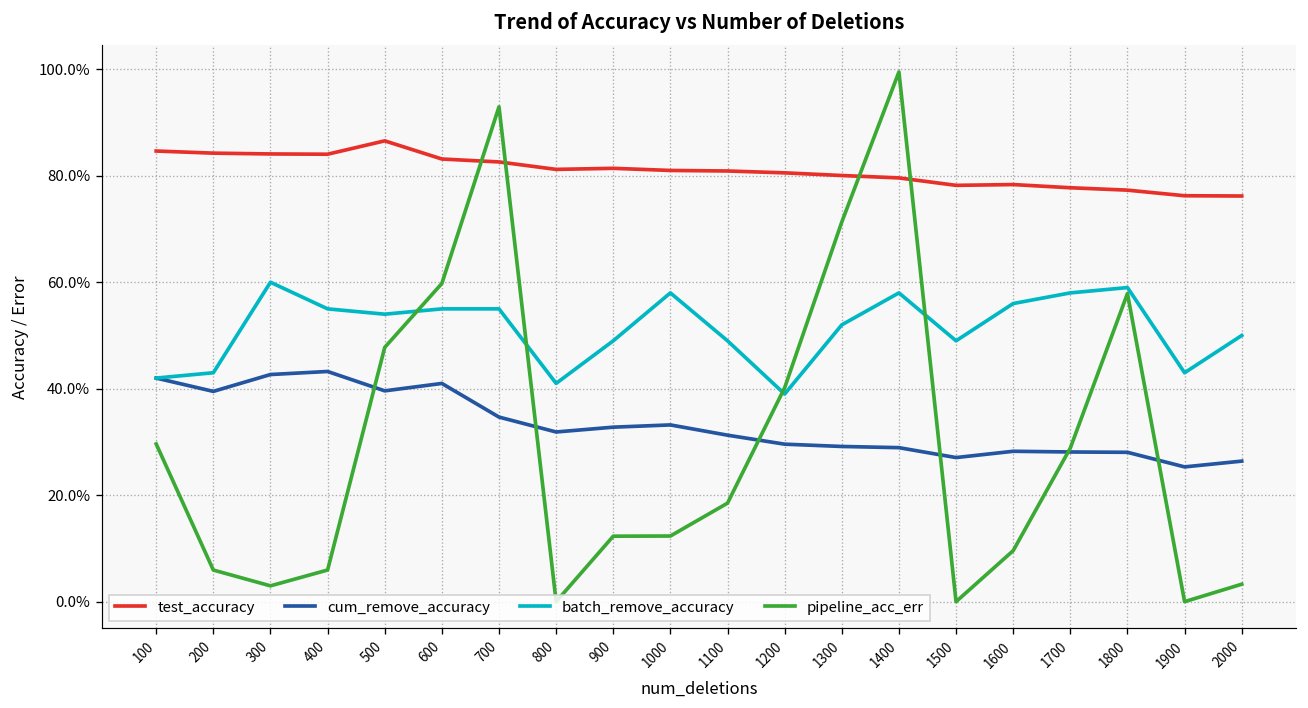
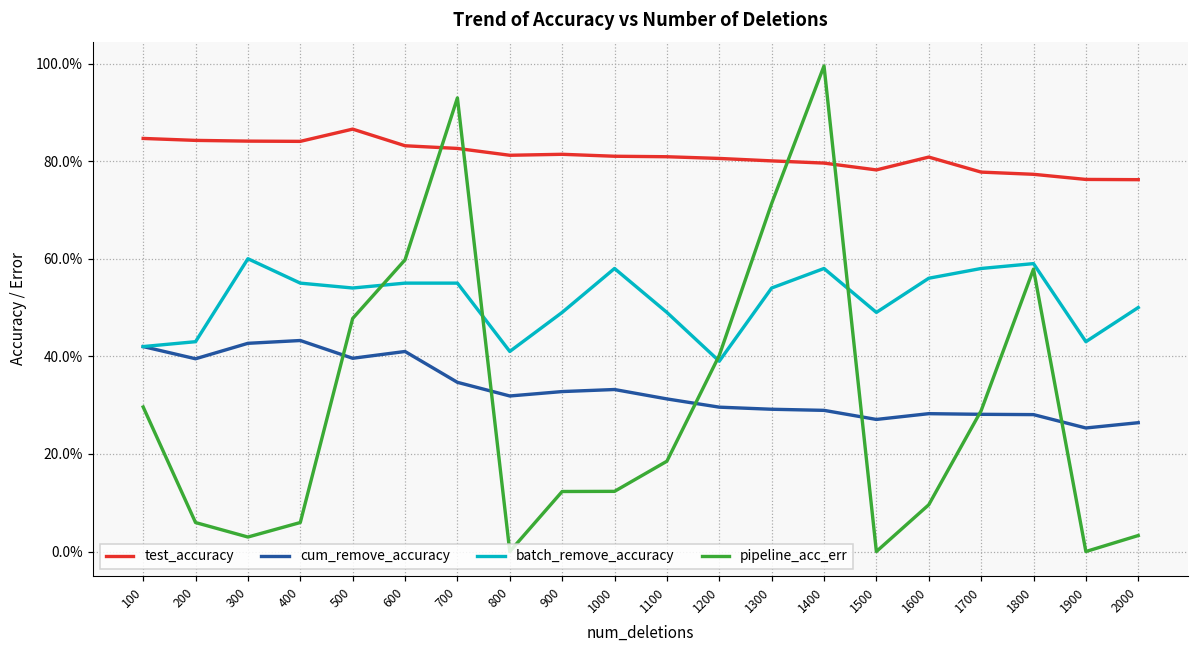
  {
    "test_accuracy": {
      "100": "85%",
      "200": "84%",
      "300": "84%",
      "400": "84%",
      "500": "87%",
      "600": "83%",
      "700": "83%",
      "800": "81%",
      "900": "81%",
      "1000": "81%",
      "1100": "81%",
      "1200": "81%",
      "1300": "80%",
      "1400": "80%",
      "1500": "78%",
-     "1600": "78%",
+     "1600": "81%",
      "1700": "78%",
      "1800": "77%",
      "1900": "76%",
      "2000": "76%"
    },
    "cum_remove_accuracy": {
      "200": "40%",
      "300": "43%",
      "400": "43%",
      "500": "40%",
      "600": "41%",
      "700": "35%",
      "800": "32%",
      "900": "33%",
      "1000": "33%",
      "1100": "31%",
      "1200": "30%",
      "1300": "29%",
      "1400": "29%",
      "1500": "27%",
      "1600": "28%",
      "1700": "28%",
      "1800": "28%",
      "1900": "25%",
      "2000": "26%"
    },
    "batch_remove_accuracy": {
      "200": "43%",
      "300": "60%",
      "400": "55%",
      "500": "54%",
      "600": "55%",
      "700": "55%",
      "800": "41%",
      "900": "49%",
      "1000": "58%",
      "1100": "49%",
      "1200": "39%",
-     "1300": "52%",
+     "1300": "54%",
      "1400": "58%",
      "1500": "49%",
      "1600": "56%",
      "1700": "58%",
      "1800": "59%",
      "1900": "43%",
      "2000": "50%"
    },
    "pipeline_acc_err": {
      "100": "30%",
      "200": "6%",
      "300": "3%",
      "400": "6%",
      "500": "48%",
      "600": "60%",
      "700": "93%",
      "900": "12%",
      "1000": "12%",
      "1100": "19%",
      "1200": "40%",
      "1300": "71%",
      "1400": "100%",
      "1500": "0%",
      "1600": "10%",
      "1700": "29%",
      "1800": "58%",
      "1900": "0%",
      "2000": "3%"
    }
  }
